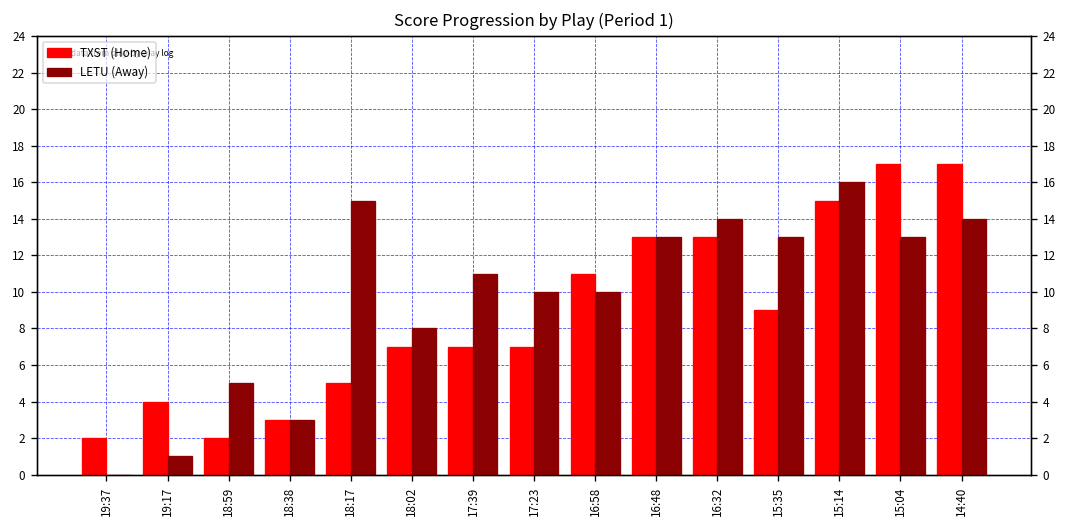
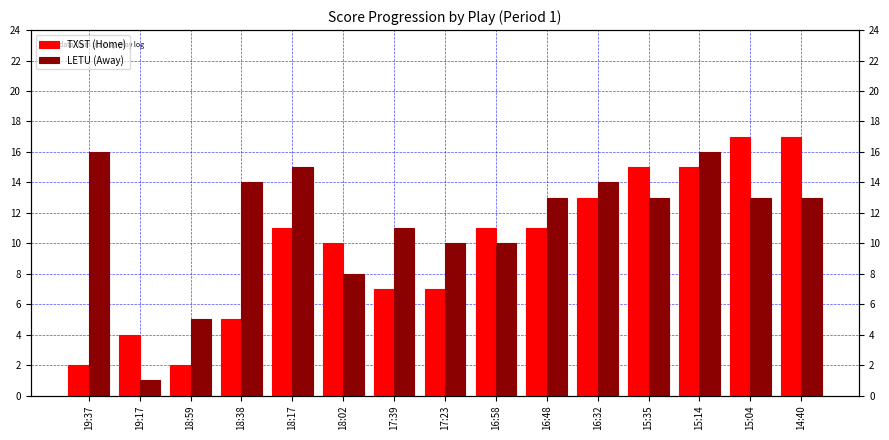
  {
    "TXST (Home)": {
      "19:37": 2,
      "19:17": 4,
      "18:59": 2,
-     "18:38": 3,
-     "18:17": 5,
-     "18:02": 7,
+     "18:38": 5,
+     "18:17": 11,
+     "18:02": 10,
      "17:39": 7,
      "17:23": 7,
      "16:58": 11,
-     "16:48": 13,
+     "16:48": 11,
      "16:32": 13,
-     "15:35": 9,
+     "15:35": 15,
      "15:14": 15,
      "15:04": 17,
      "14:40": 17
    },
    "LETU (Away)": {
-     "19:37": 0,
+     "19:37": 16,
      "19:17": 1,
      "18:59": 5,
-     "18:38": 3,
+     "18:38": 14,
      "18:17": 15,
      "18:02": 8,
      "17:39": 11,
      "17:23": 10,
      "16:58": 10,
      "16:48": 13,
      "16:32": 14,
      "15:35": 13,
      "15:14": 16,
      "15:04": 13,
-     "14:40": 14
+     "14:40": 13
    }
  }
